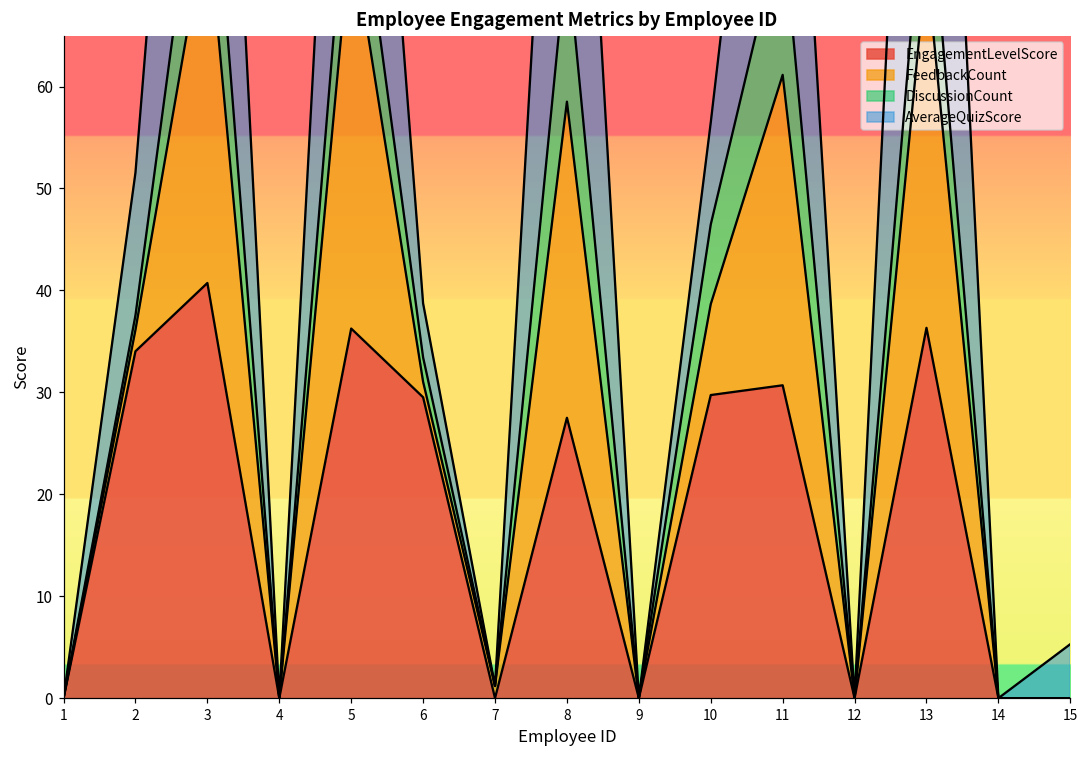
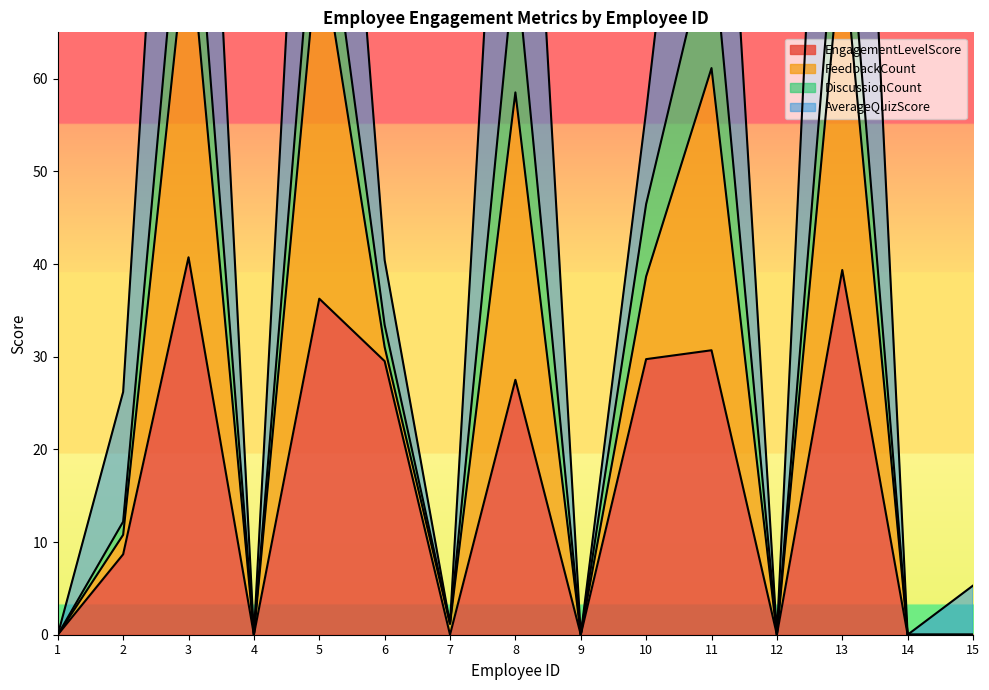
  {
    "EngagementLevelScore": {
-     "2": 34,
+     "2": 9,
      "3": 41,
      "5": 36,
      "6": 30,
      "7": 0,
      "8": 28,
      "10": 30,
      "11": 31,
-     "13": 36
+     "13": 39
    },
    "FeedbackCount": {
      "2": 2,
      "6": 2,
      "8": 31,
      "10": 9,
      "11": 30
    },
    "DiscussionCount": {
      "2": 1,
      "6": 2,
      "10": 8
    },
    "AverageQuizScore": {
      "2": 14,
-     "6": 5,
+     "6": 7,
      "10": 10,
      "15": 5
    }
  }
